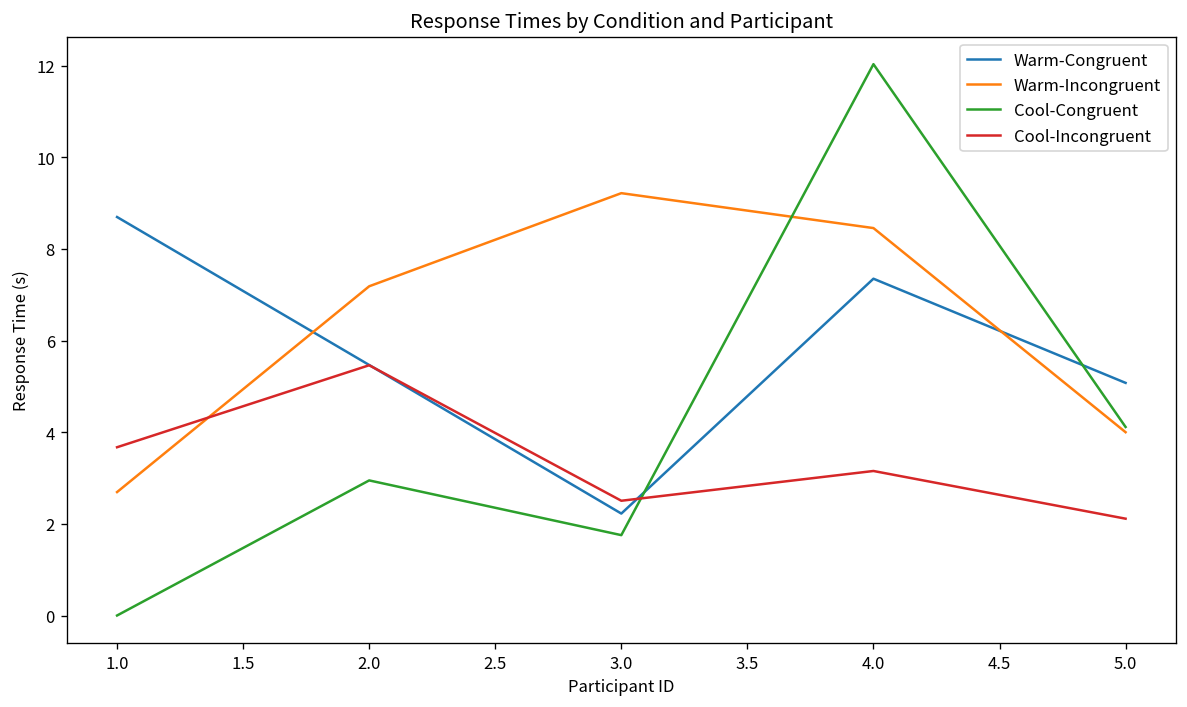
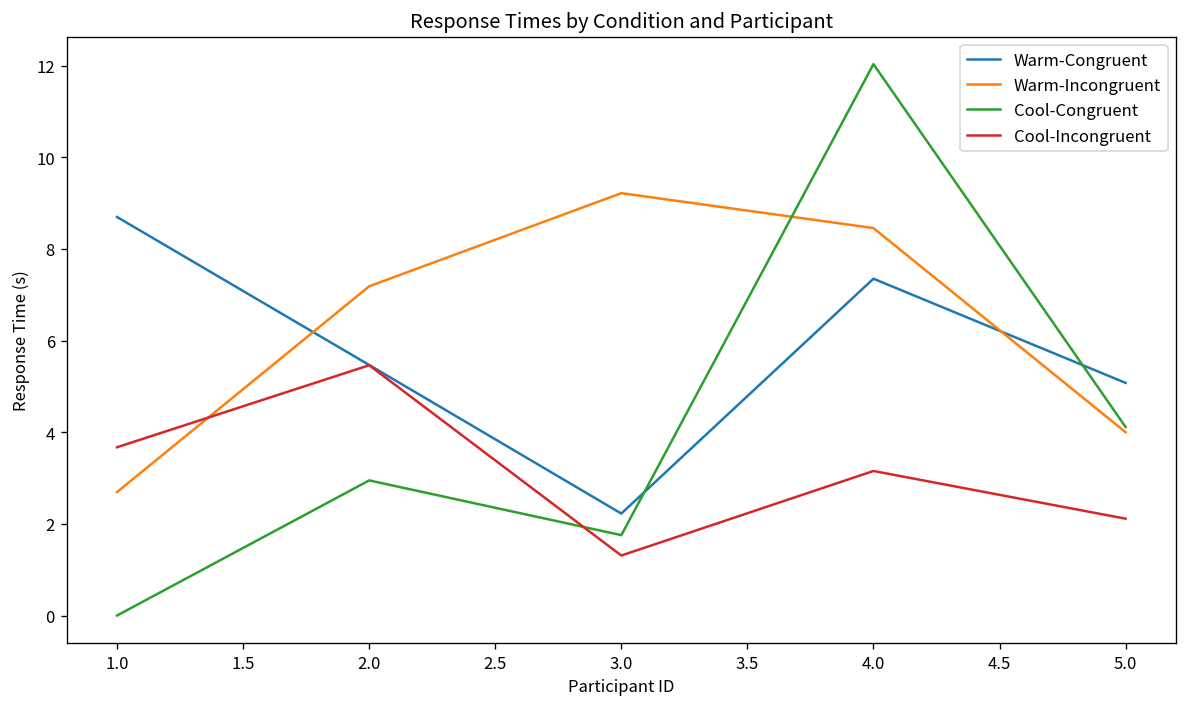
  {
    "Warm-Congruent": {
      "1.0": 8.7,
      "3.0": 2.2,
      "4.0": 7.3,
      "5.0": 5.1
    },
    "Warm-Incongruent": {
      "1.0": 2.7,
      "2.0": 7.2,
      "3.0": 9.2,
      "4.0": 8.5,
      "5.0": 4.0
    },
    "Cool-Congruent": {
      "1.0": 0.0,
      "2.0": 2.9,
      "3.0": 1.8,
      "4.0": 12.0,
      "5.0": 4.1
    },
    "Cool-Incongruent": {
      "1.0": 3.7,
-     "3.0": 2.5,
+     "3.0": 1.3,
      "4.0": 3.2,
      "5.0": 2.1
    }
  }
